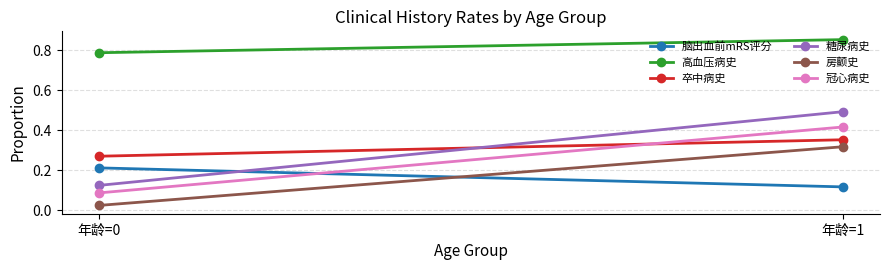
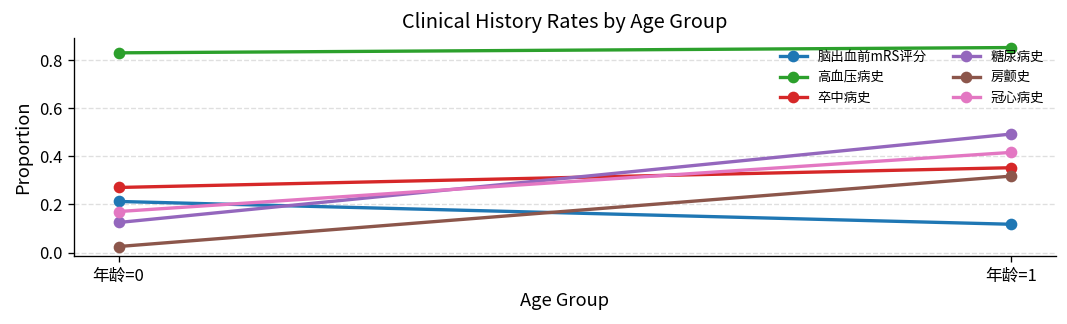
  {
    "脑出血前mRS评分": {
      "年龄=0": 0.21,
      "年龄=1": 0.12
    },
    "高血压病史": {
-     "年龄=0": 0.79,
+     "年龄=0": 0.83,
      "年龄=1": 0.85
    },
    "卒中病史": {
      "年龄=0": 0.27,
      "年龄=1": 0.35
    },
    "糖尿病史": {
      "年龄=0": 0.13,
      "年龄=1": 0.49
    },
    "房颤史": {
      "年龄=0": 0.03,
      "年龄=1": 0.32
    },
    "冠心病史": {
-     "年龄=0": 0.09,
+     "年龄=0": 0.17,
      "年龄=1": 0.42
    }
  }
